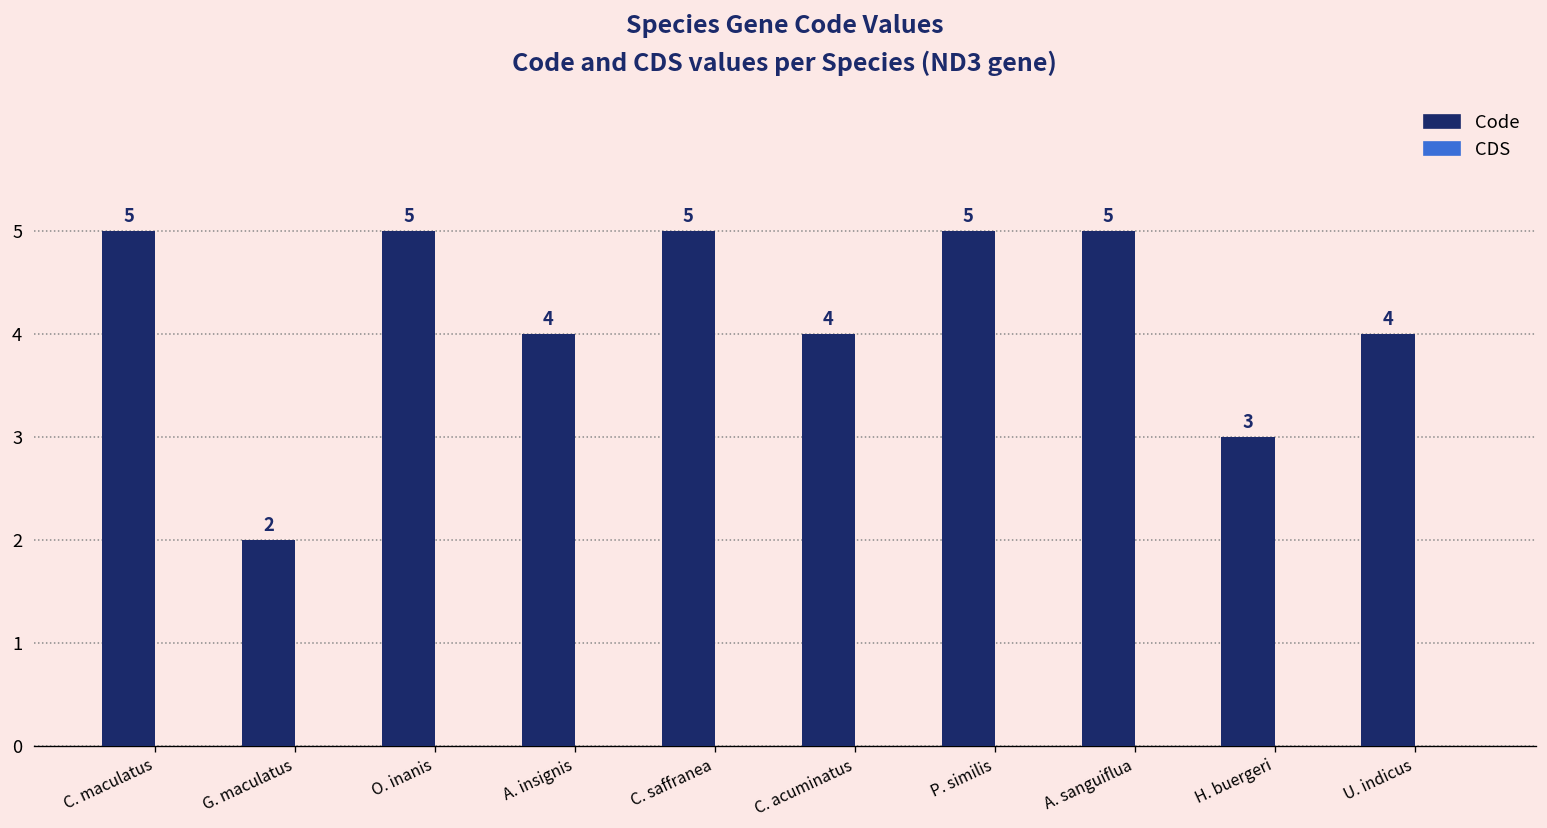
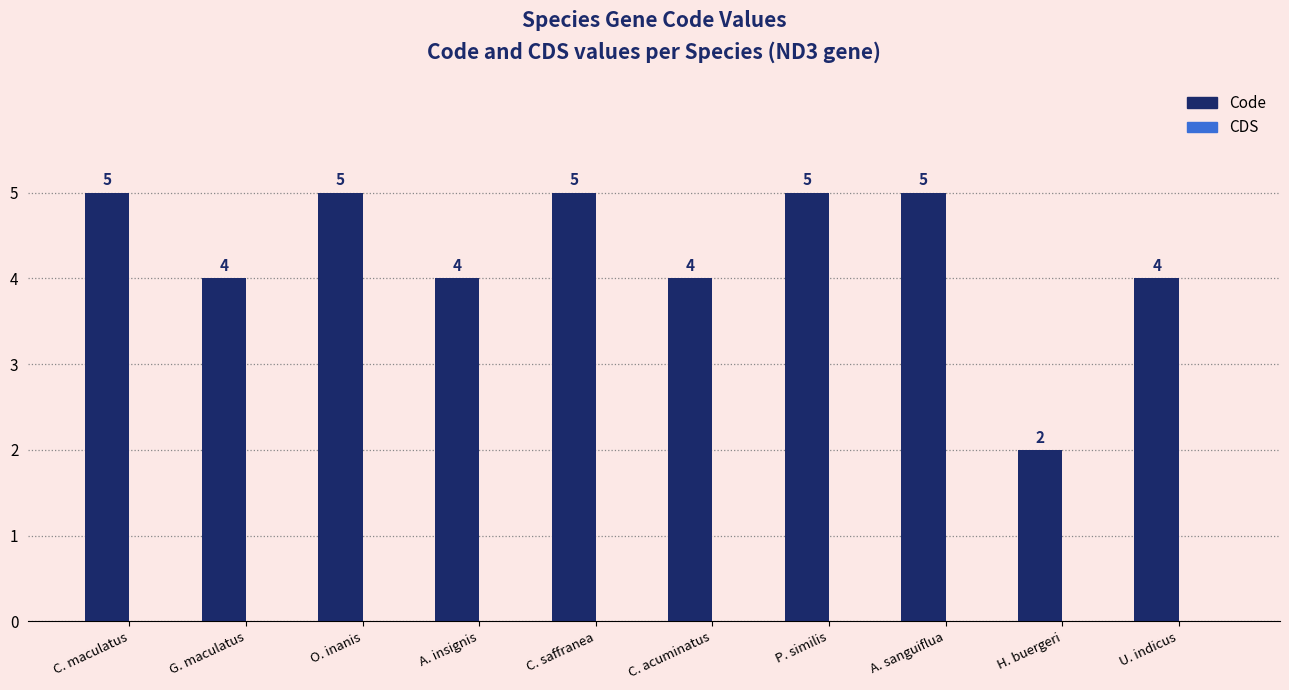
  {
    "Code": {
      "C. maculatus": 5,
-     "G. maculatus": 2,
+     "G. maculatus": 4,
      "O. inanis": 5,
      "A. insignis": 4,
      "C. saffranea": 5,
      "C. acuminatus": 4,
      "P. similis": 5,
      "A. sanguiflua": 5,
-     "H. buergeri": 3,
+     "H. buergeri": 2,
      "U. indicus": 4
    },
    "CDS": {
      "C. maculatus": 0.0,
      "G. maculatus": 0.0,
      "O. inanis": 0.0,
      "A. insignis": 0.0,
      "C. saffranea": 0.0,
      "C. acuminatus": 0.0,
      "P. similis": 0.0,
      "A. sanguiflua": 0.0,
      "H. buergeri": 0.0,
      "U. indicus": 0.0
    }
  }
